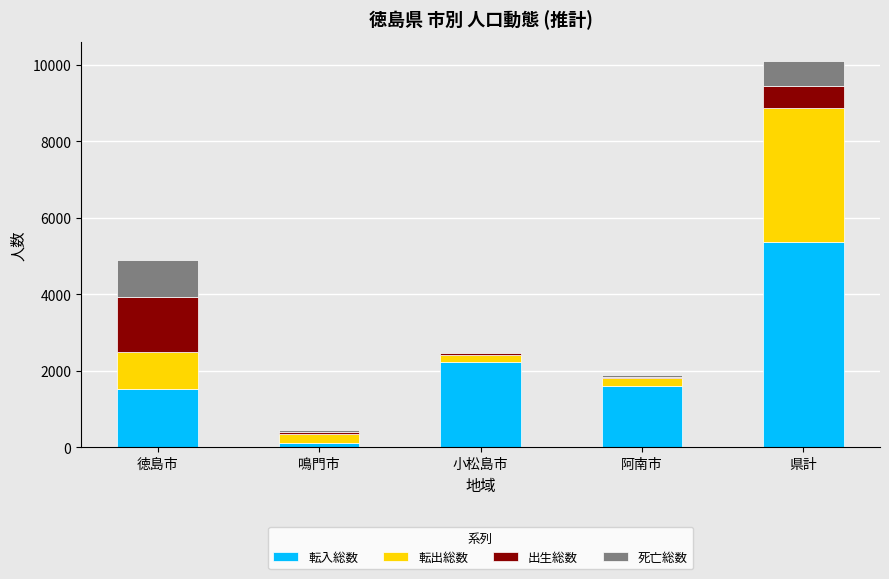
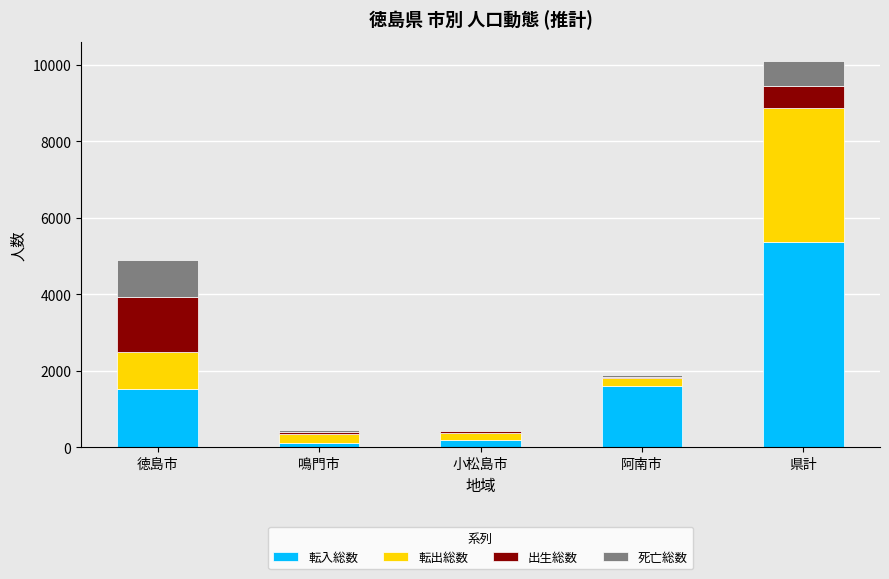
  {
    "転入総数": {
      "徳島市": 1500,
      "鳴門市": 100,
-     "小松島市": 2200,
+     "小松島市": 200,
      "阿南市": 1600,
      "県計": 5400
    },
    "転出総数": {
      "徳島市": 1000,
      "鳴門市": 200,
      "小松島市": 200,
      "阿南市": 200,
      "県計": 3500
    },
    "出生総数": {
      "徳島市": 1400,
      "県計": 600
    },
    "死亡総数": {
      "徳島市": 1000,
      "県計": 700
    }
  }
